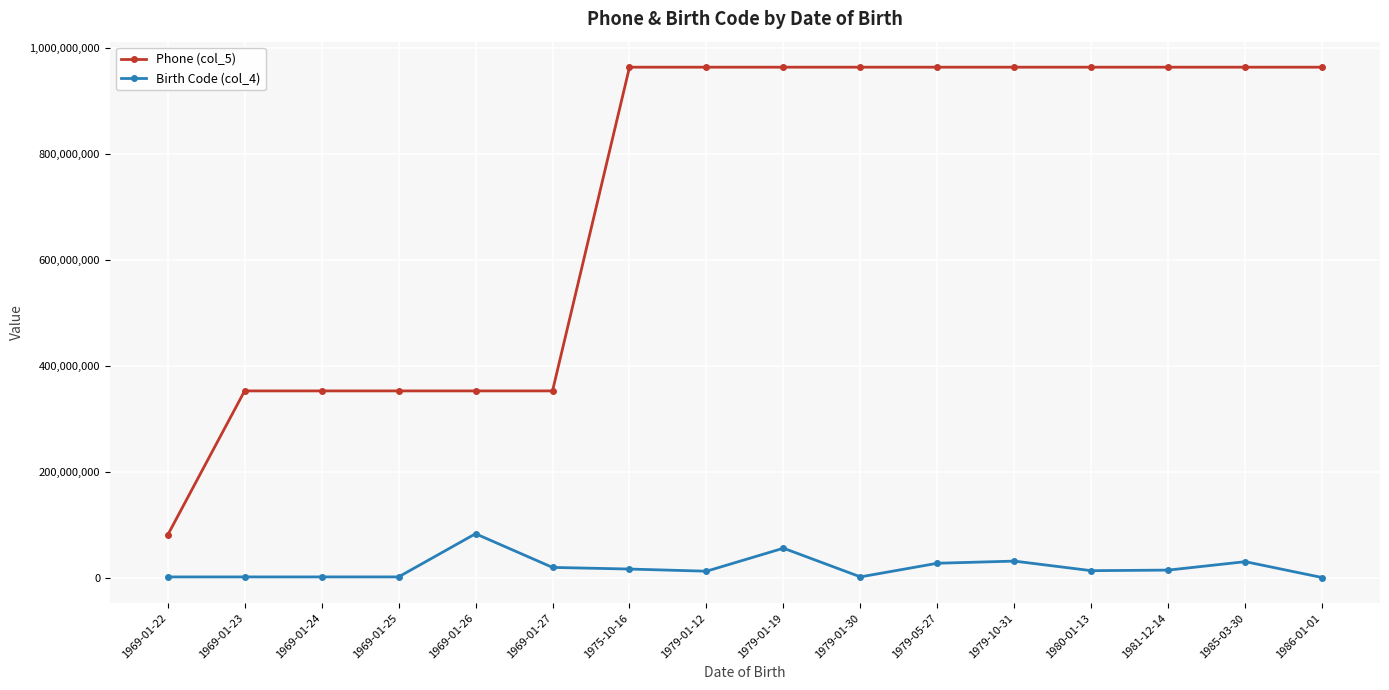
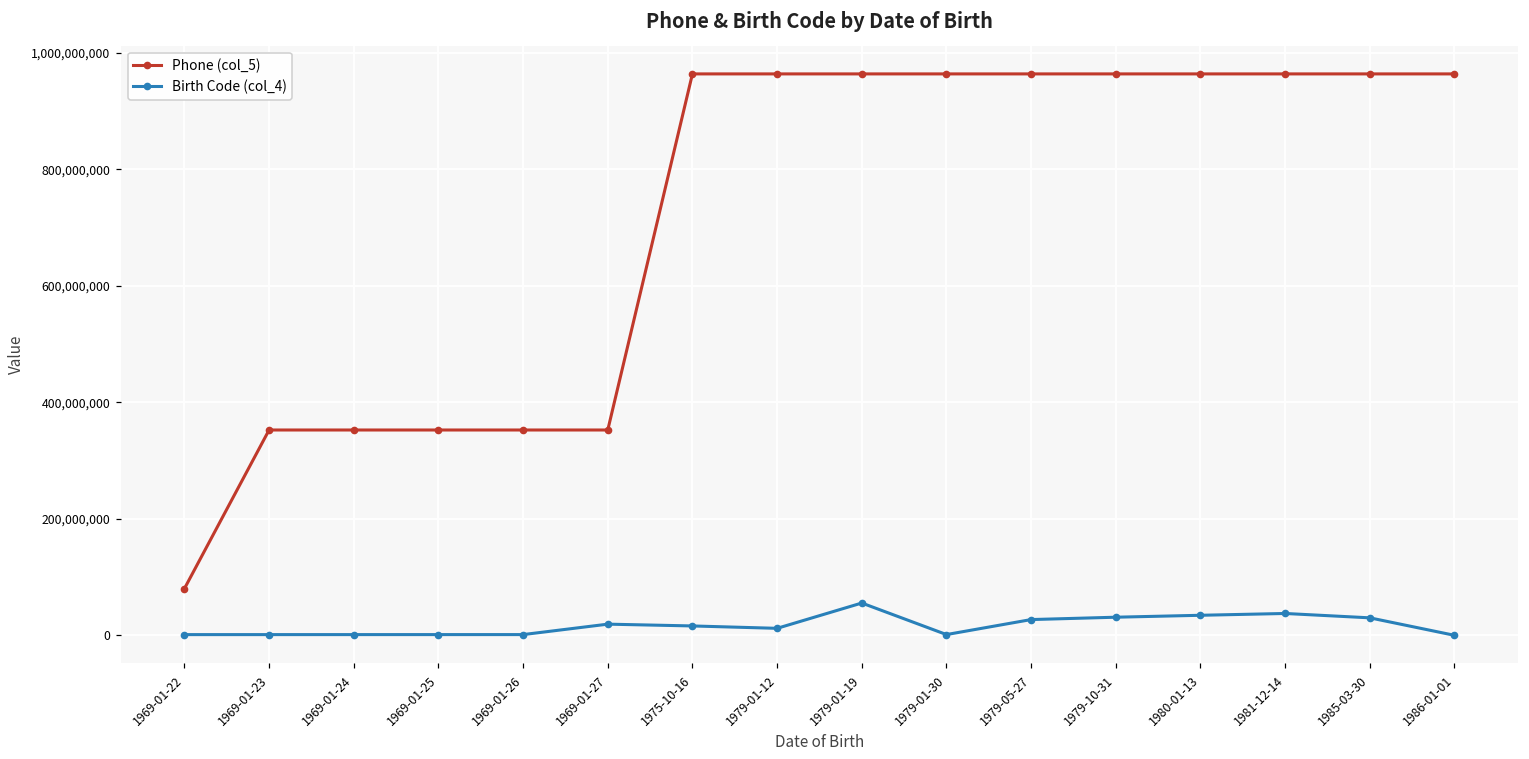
  {
    "Phone (col_5)": {
      "1969-01-22": "80,000,000",
      "1969-01-23": "350,000,000",
      "1969-01-24": "350,000,000",
      "1969-01-25": "350,000,000",
      "1969-01-26": "350,000,000",
      "1969-01-27": "350,000,000",
      "1975-10-16": "960,000,000",
      "1979-01-12": "960,000,000",
      "1979-01-19": "960,000,000",
      "1979-01-30": "960,000,000",
      "1979-05-27": "960,000,000",
      "1979-10-31": "960,000,000",
      "1980-01-13": "960,000,000",
      "1981-12-14": "960,000,000",
      "1985-03-30": "960,000,000",
      "1986-01-01": "960,000,000"
    },
    "Birth Code (col_4)": {
      "1969-01-22": "0",
      "1969-01-23": "0",
      "1969-01-24": "0",
      "1969-01-25": "0",
-     "1969-01-26": "80,000,000",
+     "1969-01-26": "0",
      "1969-01-27": "20,000,000",
      "1975-10-16": "20,000,000",
      "1979-01-12": "10,000,000",
      "1979-01-19": "60,000,000",
      "1979-01-30": "0",
      "1979-05-27": "30,000,000",
      "1979-10-31": "30,000,000",
-     "1980-01-13": "10,000,000",
-     "1981-12-14": "10,000,000",
+     "1980-01-13": "30,000,000",
+     "1981-12-14": "40,000,000",
      "1985-03-30": "30,000,000",
      "1986-01-01": "0"
    }
  }
